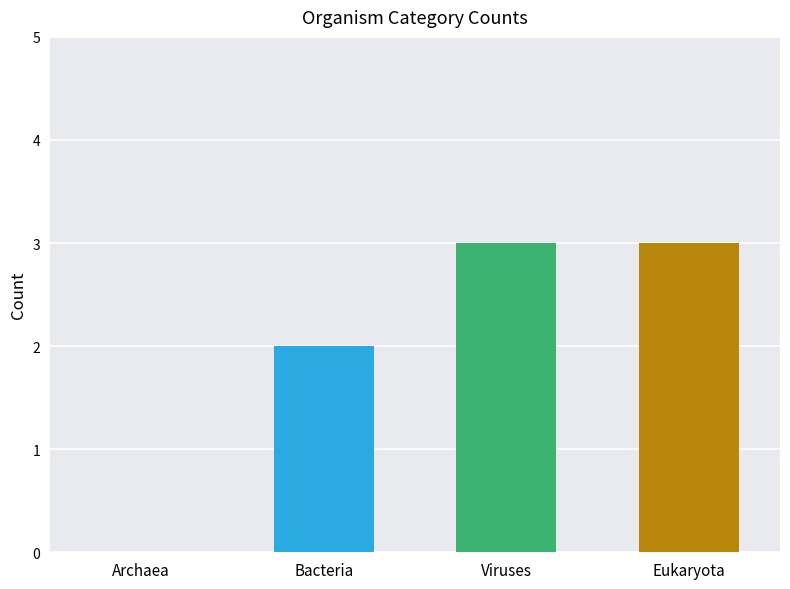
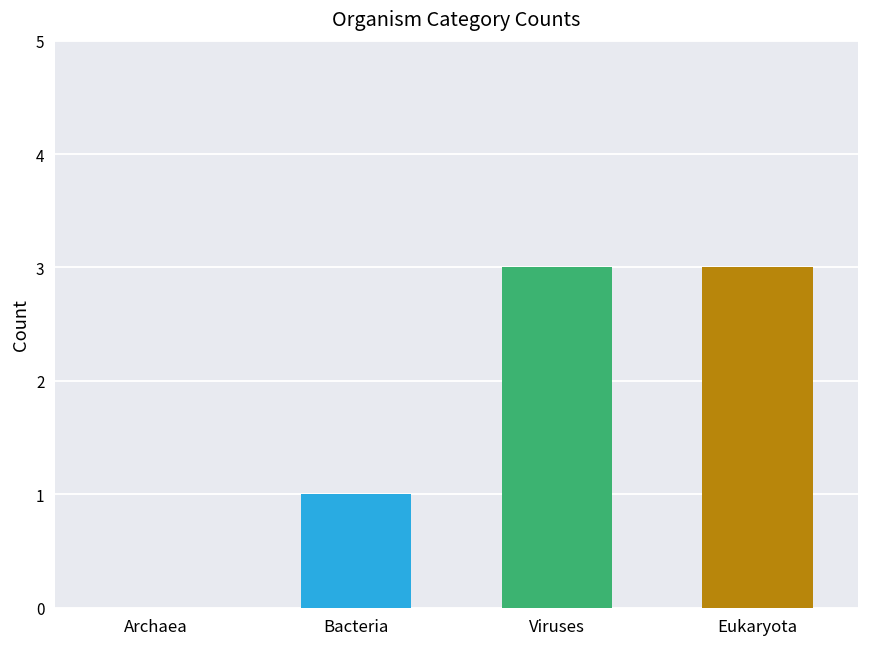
  {
    "Archaea": 0,
-   "Bacteria": 2,
+   "Bacteria": 1,
    "Viruses": 3,
    "Eukaryota": 3
  }
